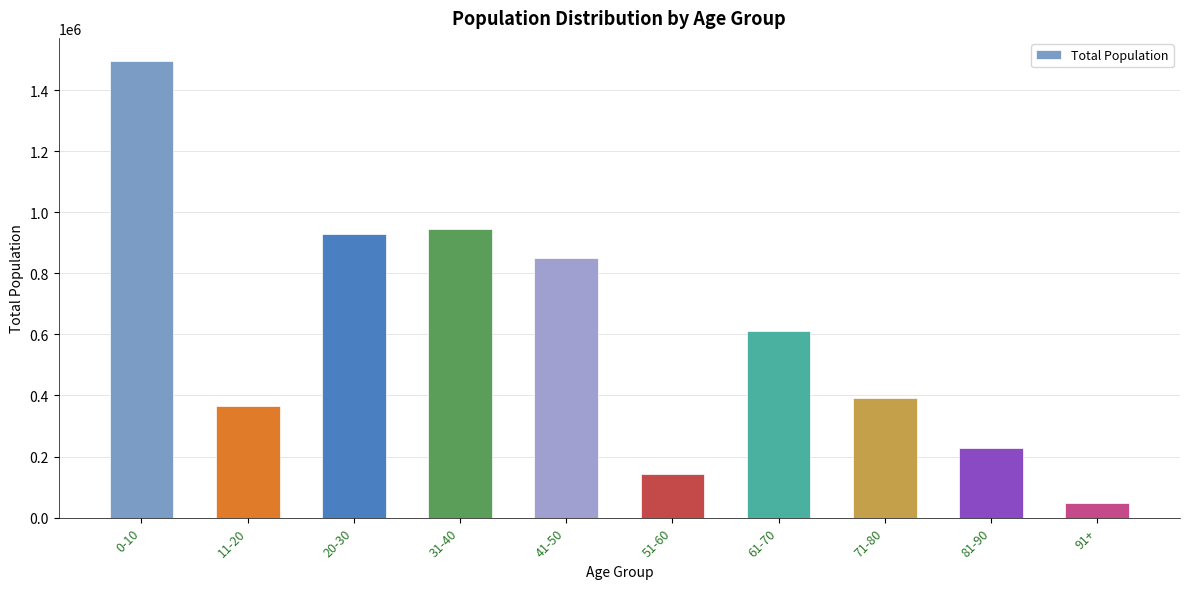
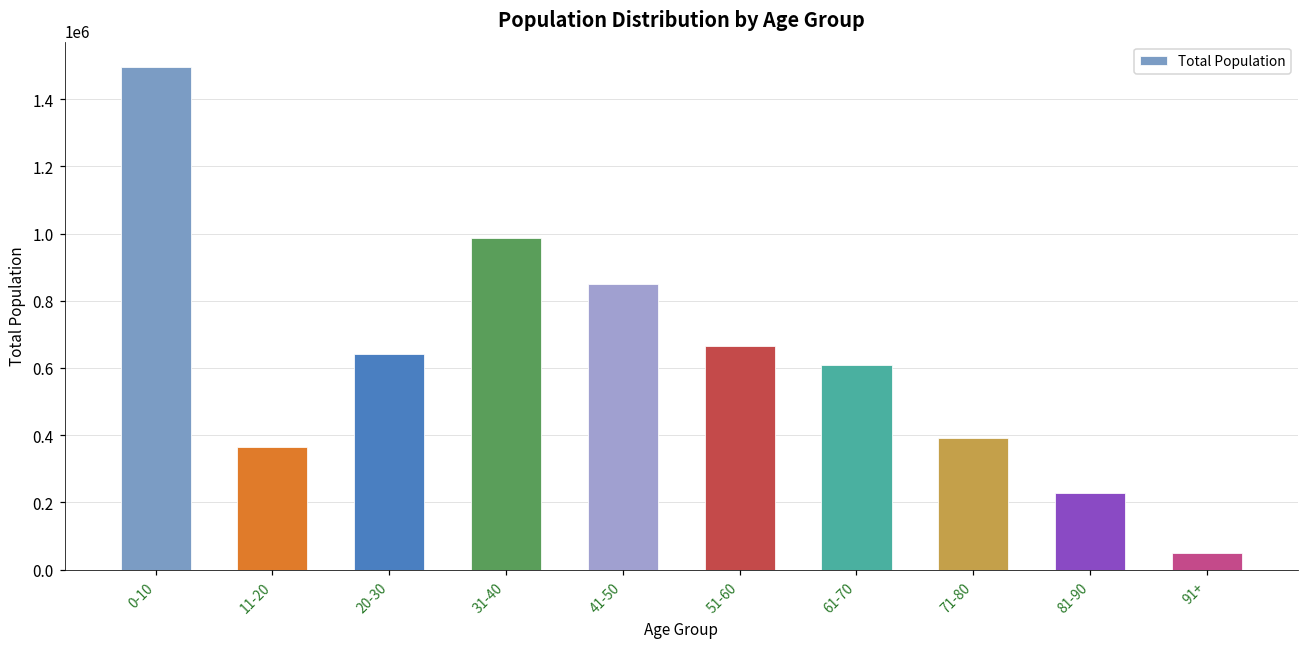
  {
    "0-10": 1500000,
    "11-20": 360000,
-   "20-30": 930000,
-   "31-40": 950000,
+   "20-30": 640000,
+   "31-40": 990000,
    "41-50": 850000,
-   "51-60": 140000,
+   "51-60": 670000,
    "61-70": 610000,
    "71-80": 390000,
    "81-90": 230000,
    "91+": 50000
  }
